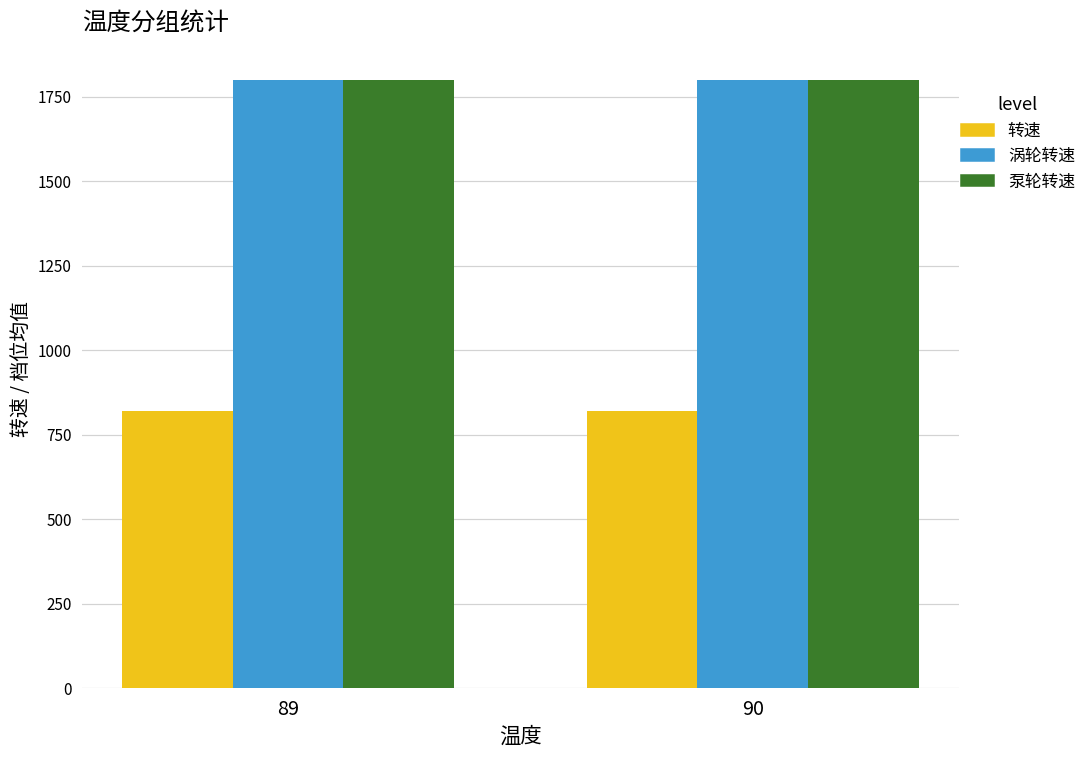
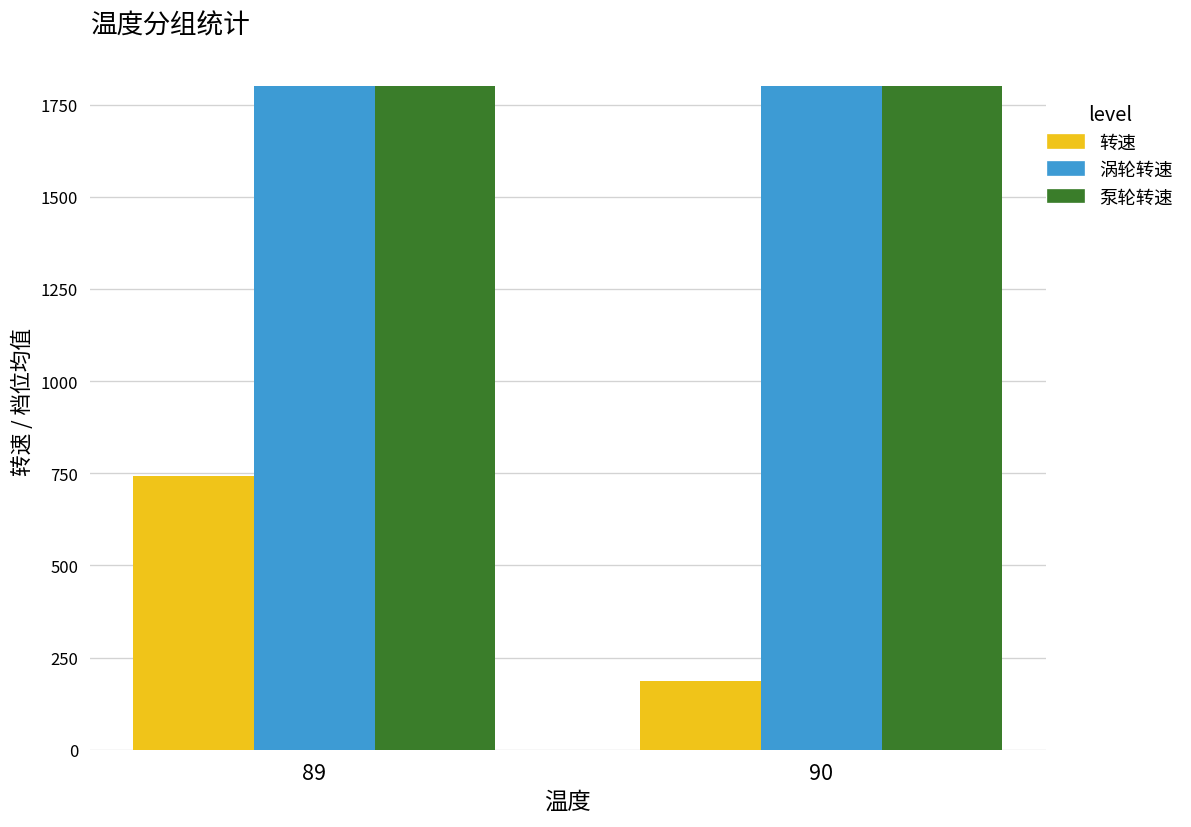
  {
    "转速": {
-     "89": 820,
-     "90": 820
+     "89": 740,
+     "90": 190
    },
    "涡轮转速": {
      "89": 1800,
      "90": 1800
    },
    "泵轮转速": {
      "89": 1800,
      "90": 1800
    }
  }
